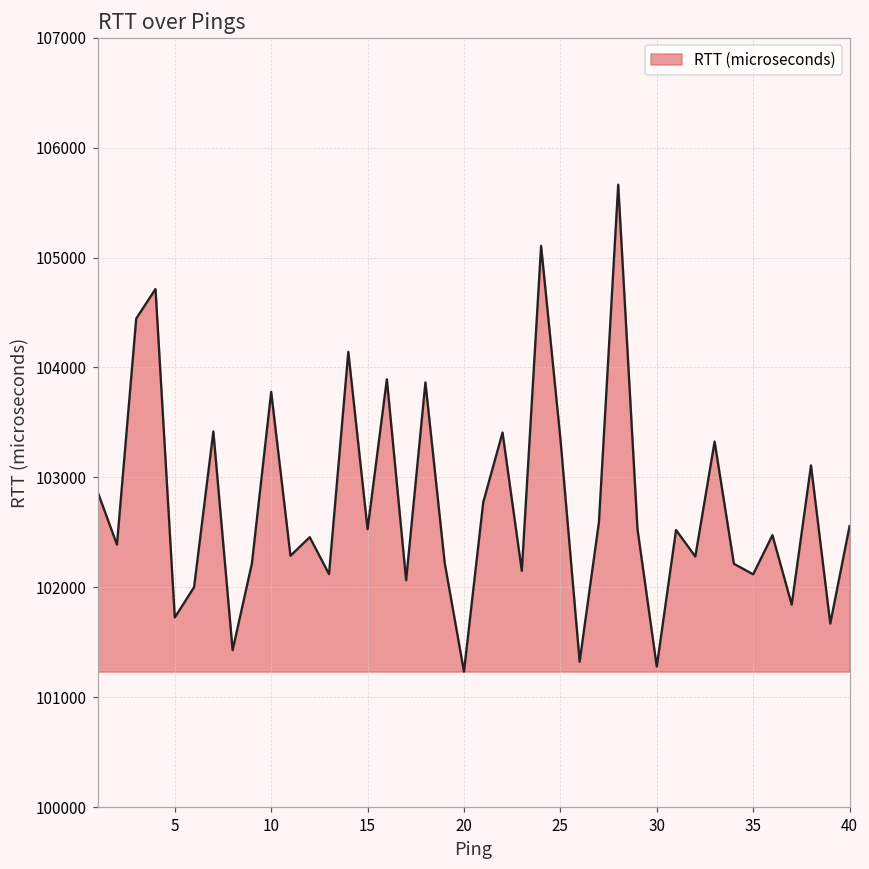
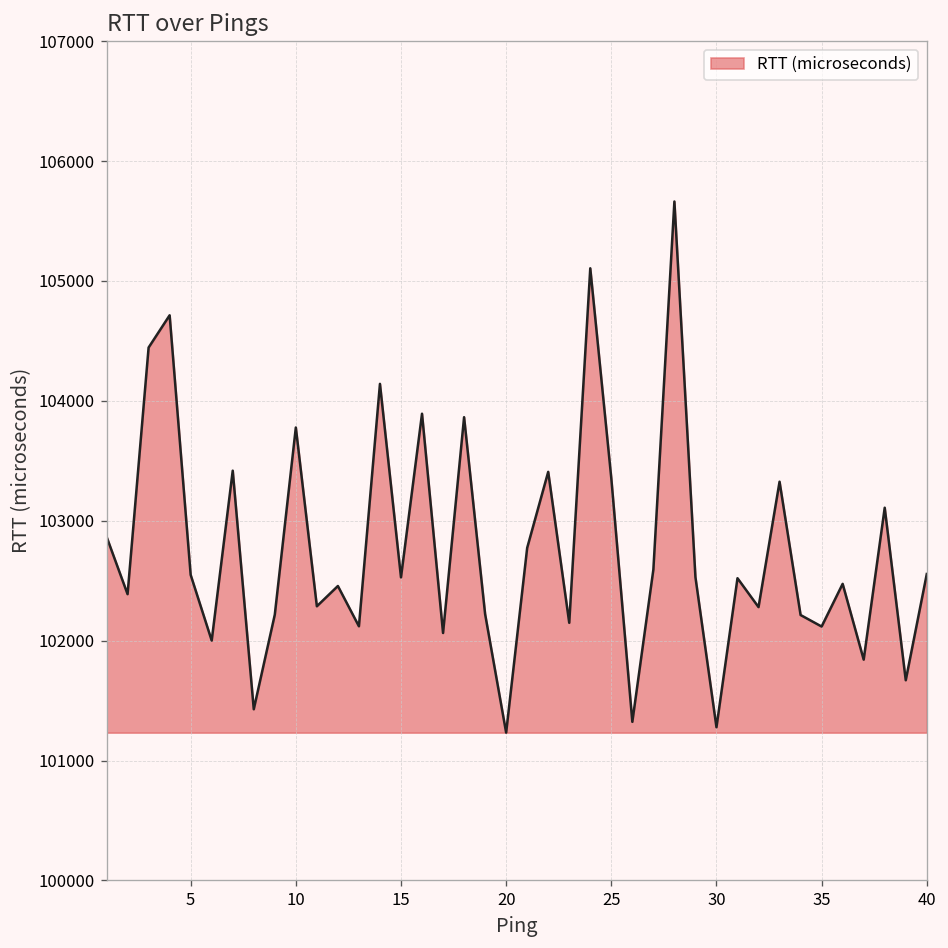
  {
-   "5": 101700,
+   "5": 102500,
    "10": 103800,
    "15": 102500,
    "20": 101200,
    "25": 103400,
    "30": 101300,
    "35": 102100,
    "40": 102600
  }
